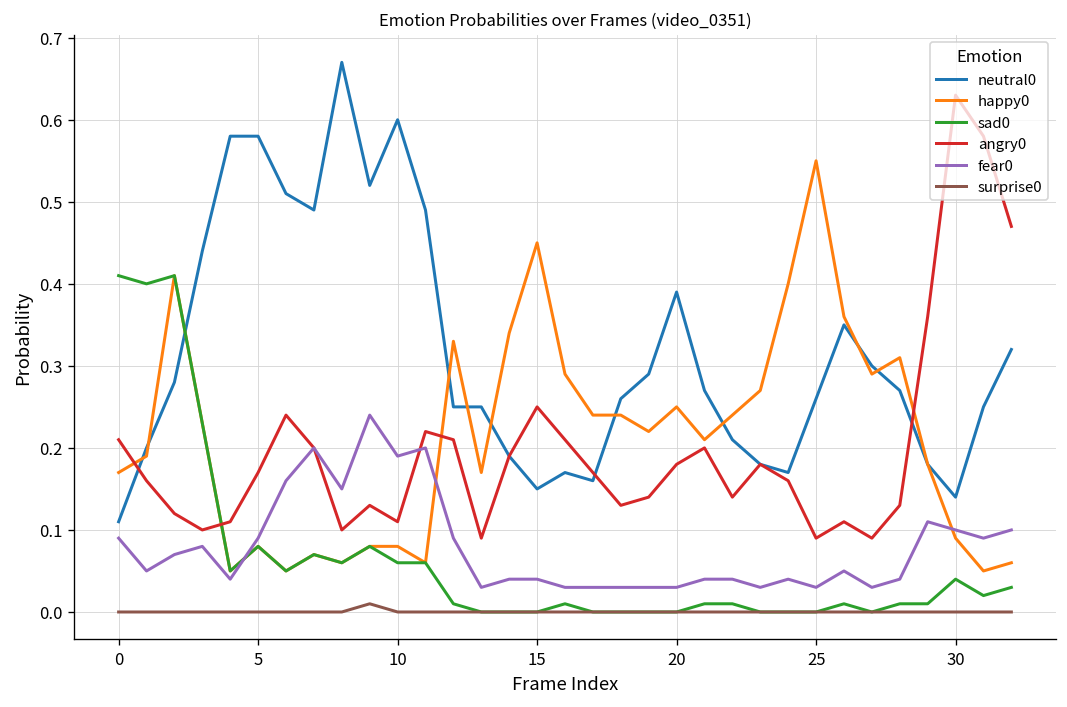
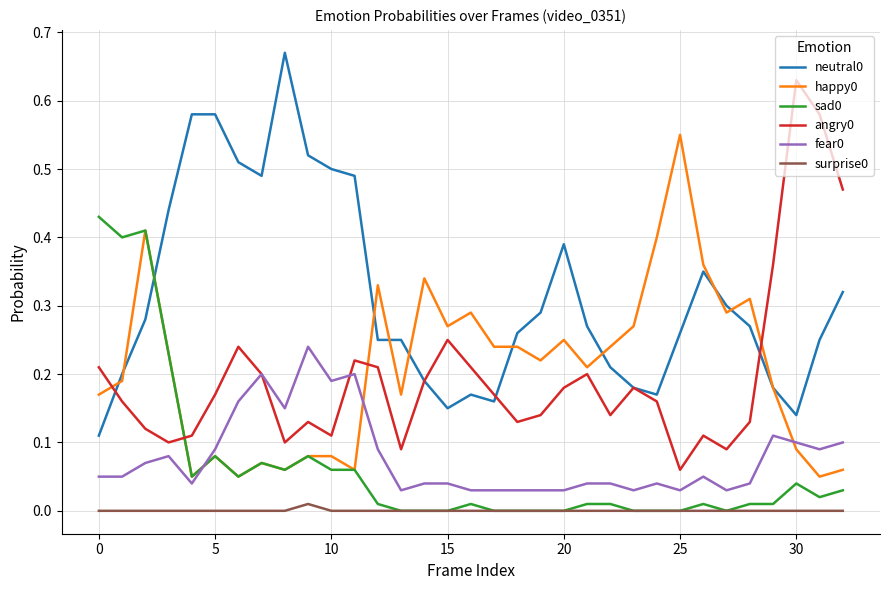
  {
    "neutral0": {
      "0": 0.11,
      "5": 0.58,
-     "10": 0.6,
+     "10": 0.5,
      "15": 0.15,
      "20": 0.39,
      "25": 0.26,
      "30": 0.14
    },
    "happy0": {
      "0": 0.17,
      "10": 0.08,
-     "15": 0.45,
+     "15": 0.27,
      "20": 0.25,
      "25": 0.55,
      "30": 0.09
    },
    "sad0": {
-     "0": 0.41,
+     "0": 0.43,
      "10": 0.06,
      "30": 0.04
    },
    "angry0": {
      "0": 0.21,
      "5": 0.17,
      "10": 0.11,
      "15": 0.25,
      "20": 0.18,
-     "25": 0.09
+     "25": 0.06
    },
    "fear0": {
-     "0": 0.09,
+     "0": 0.05,
      "5": 0.09,
      "10": 0.19,
      "15": 0.04,
      "20": 0.03,
      "25": 0.03,
      "30": 0.10
    },
    "surprise0": {
      "0": 0.00,
      "5": 0.00,
      "10": 0.00,
      "30": 0.00
    }
  }
